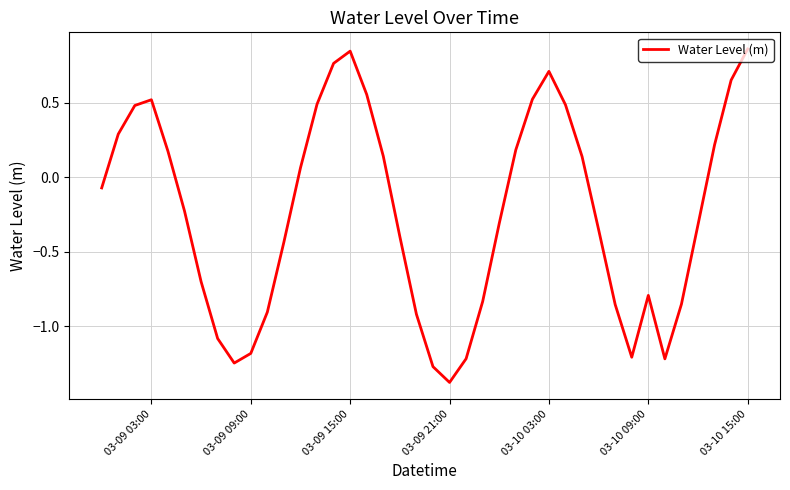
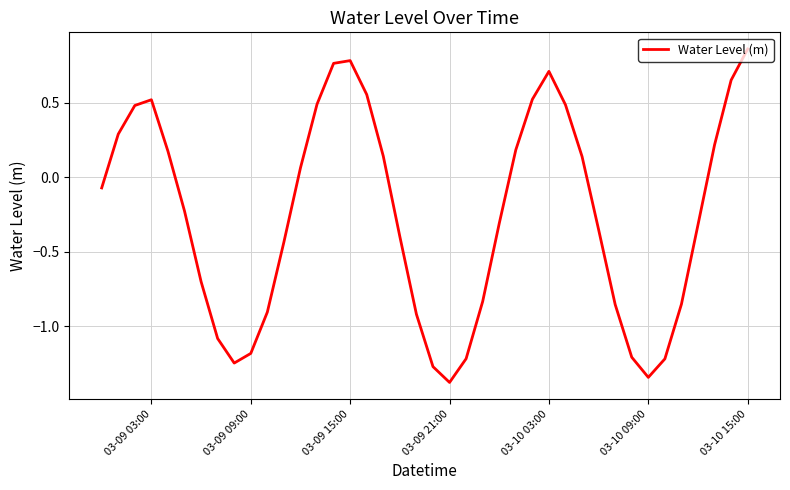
  {
    "03-09 03:00": 0.52,
    "03-09 09:00": -1.18,
-   "03-09 15:00": 0.85,
+   "03-09 15:00": 0.78,
    "03-09 21:00": -1.38,
    "03-10 03:00": 0.71,
-   "03-10 09:00": -0.79
+   "03-10 09:00": -1.34
  }
